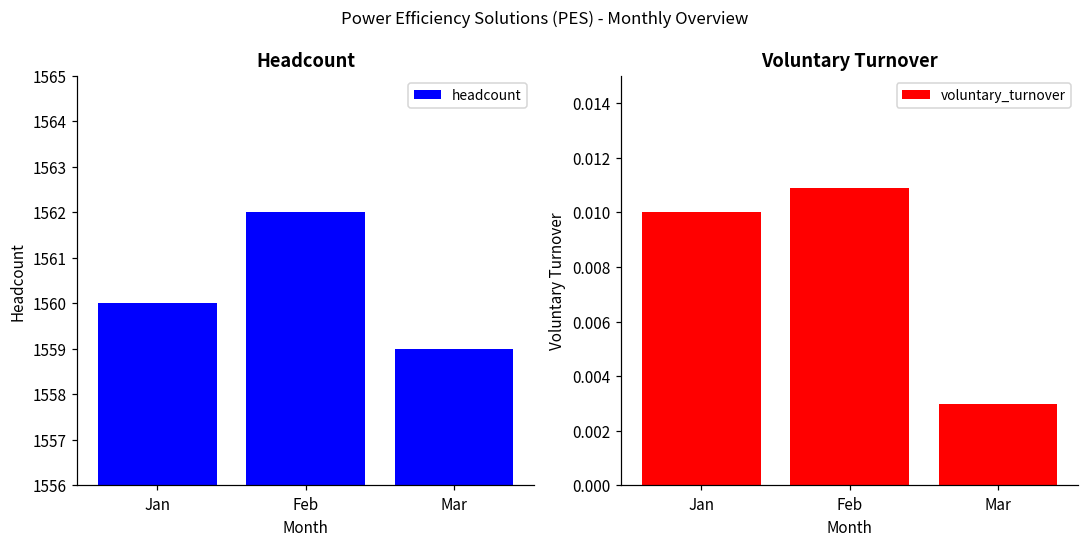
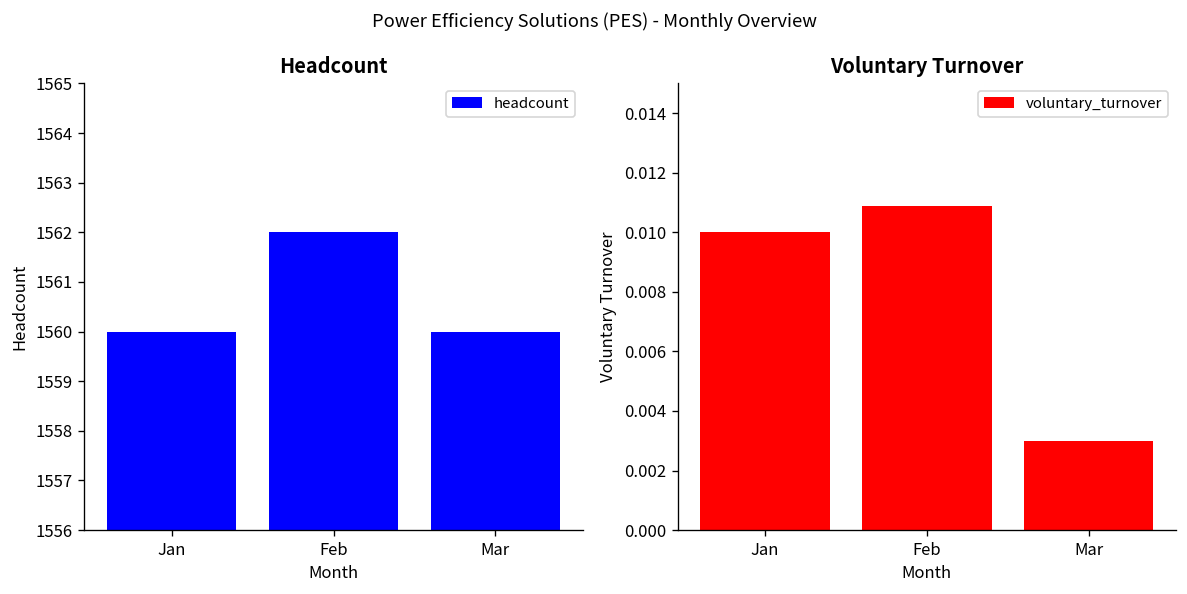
  {
    "Headcount": {
      "Jan": 1560,
      "Feb": 1562,
-     "Mar": 1559
+     "Mar": 1560
    },
    "Voluntary Turnover": {
      "Jan": 0.0100,
      "Feb": 0.0109,
      "Mar": 0.0030
    }
  }
